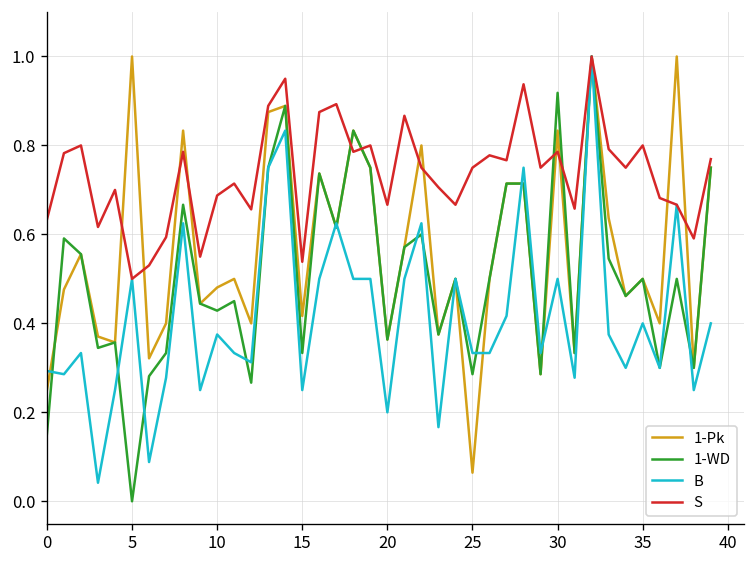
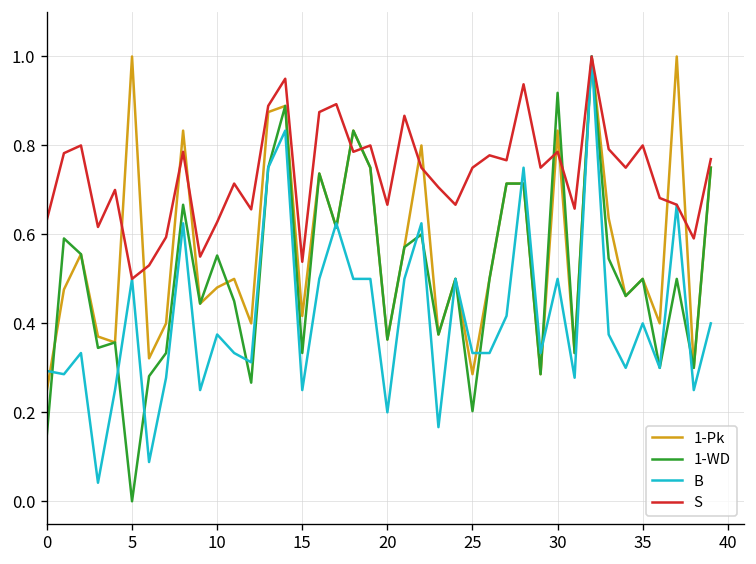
  {
    "1-Pk": {
      "0": 0.25,
      "5": 1.00,
      "10": 0.48,
      "15": 0.42,
-     "25": 0.06,
+     "25": 0.29,
      "30": 0.83
    },
    "1-WD": {
      "0": 0.15,
      "5": 0.00,
-     "10": 0.43,
+     "10": 0.55,
      "15": 0.33,
-     "25": 0.29,
+     "25": 0.20,
      "30": 0.92
    },
    "B": {
      "0": 0.29,
      "10": 0.38,
      "15": 0.25,
      "20": 0.20,
      "25": 0.33,
      "30": 0.50,
      "35": 0.40
    },
    "S": {
      "0": 0.63,
-     "10": 0.69,
+     "10": 0.63,
      "15": 0.54,
      "20": 0.67,
      "25": 0.75,
      "30": 0.79,
      "35": 0.80
    }
  }
